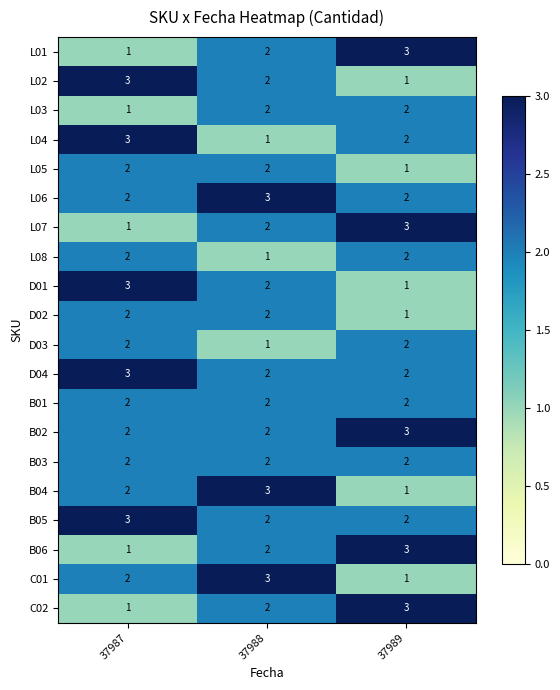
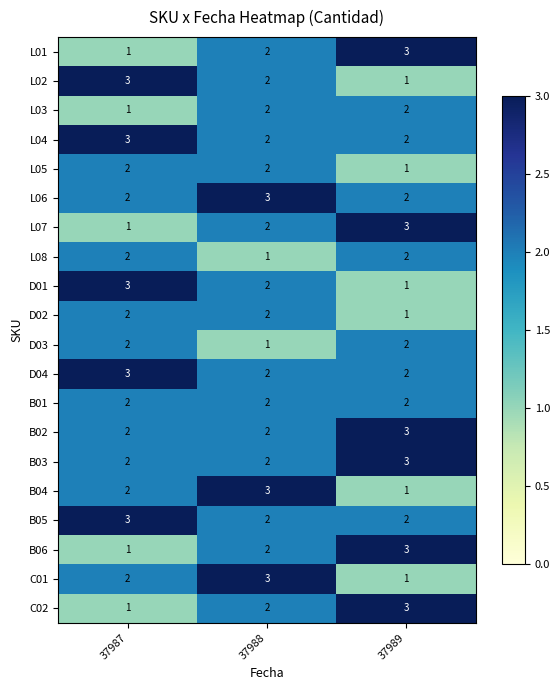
  {
    "L01": {
      "37987": 1,
      "37988": 2,
      "37989": 3
    },
    "L02": {
      "37987": 3,
      "37988": 2,
      "37989": 1
    },
    "L03": {
      "37987": 1,
      "37988": 2,
      "37989": 2
    },
    "L04": {
      "37987": 3,
-     "37988": 1,
+     "37988": 2,
      "37989": 2
    },
    "L05": {
      "37987": 2,
      "37988": 2,
      "37989": 1
    },
    "L06": {
      "37987": 2,
      "37988": 3,
      "37989": 2
    },
    "L07": {
      "37987": 1,
      "37988": 2,
      "37989": 3
    },
    "L08": {
      "37987": 2,
      "37988": 1,
      "37989": 2
    },
    "D01": {
      "37987": 3,
      "37988": 2,
      "37989": 1
    },
    "D02": {
      "37987": 2,
      "37988": 2,
      "37989": 1
    },
    "D03": {
      "37987": 2,
      "37988": 1,
      "37989": 2
    },
    "D04": {
      "37987": 3,
      "37988": 2,
      "37989": 2
    },
    "B01": {
      "37987": 2,
      "37988": 2,
      "37989": 2
    },
    "B02": {
      "37987": 2,
      "37988": 2,
      "37989": 3
    },
    "B03": {
      "37987": 2,
      "37988": 2,
-     "37989": 2
+     "37989": 3
    },
    "B04": {
      "37987": 2,
      "37988": 3,
      "37989": 1
    },
    "B05": {
      "37987": 3,
      "37988": 2,
      "37989": 2
    },
    "B06": {
      "37987": 1,
      "37988": 2,
      "37989": 3
    },
    "C01": {
      "37987": 2,
      "37988": 3,
      "37989": 1
    },
    "C02": {
      "37987": 1,
      "37988": 2,
      "37989": 3
    }
  }
